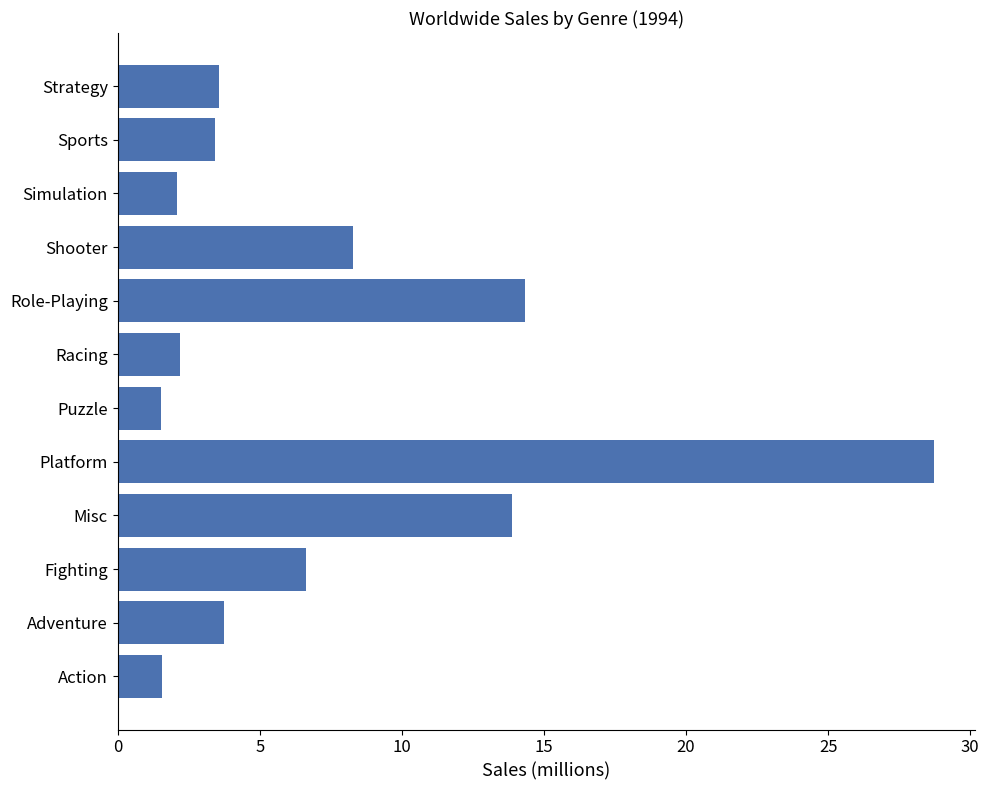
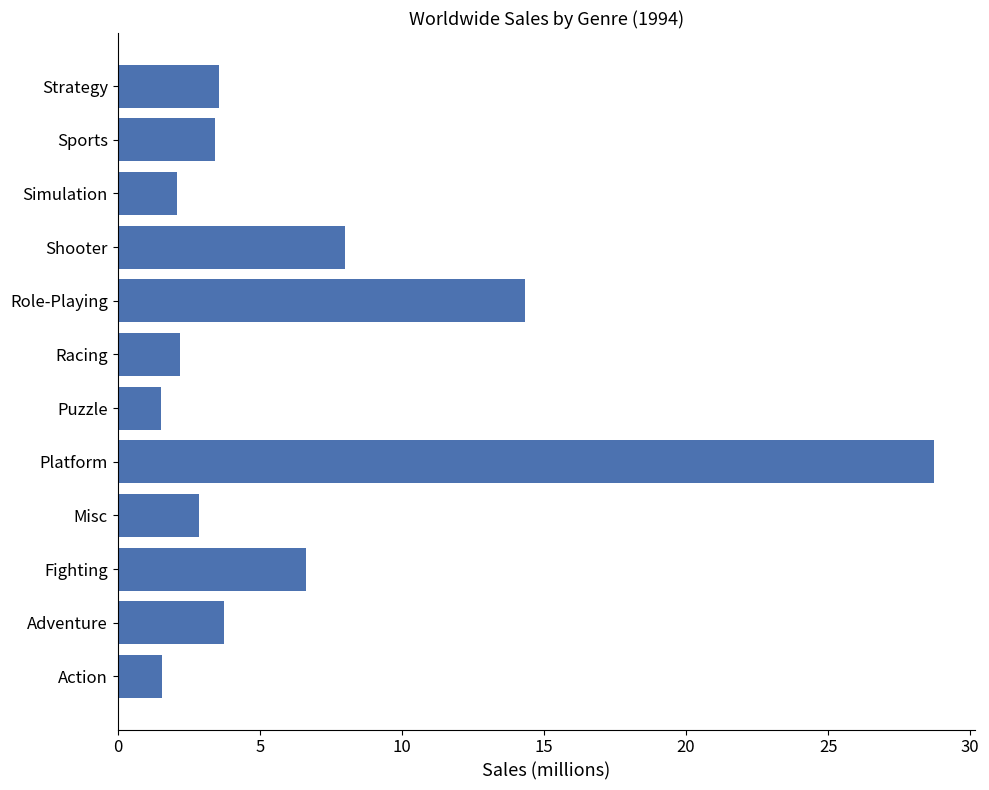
  {
    "Strategy": 3.6,
    "Sports": 3.4,
    "Simulation": 2.1,
-   "Shooter": 8.3,
+   "Shooter": 8.0,
    "Role-Playing": 14.3,
    "Racing": 2.2,
    "Puzzle": 1.5,
    "Platform": 28.7,
-   "Misc": 13.9,
+   "Misc": 2.9,
    "Fighting": 6.6,
    "Adventure": 3.7,
    "Action": 1.6
  }
